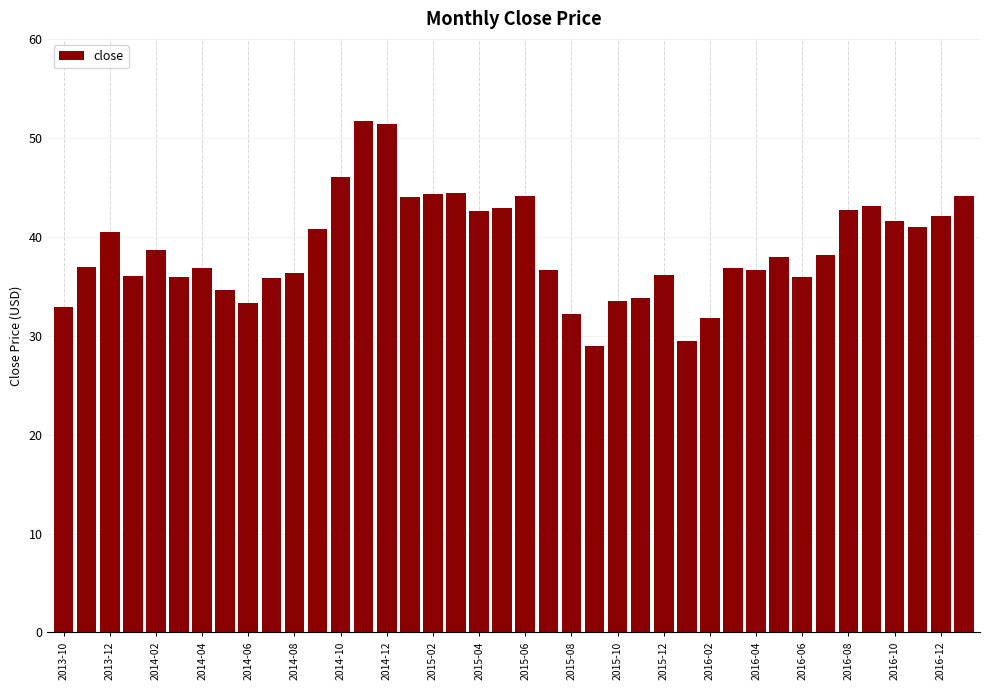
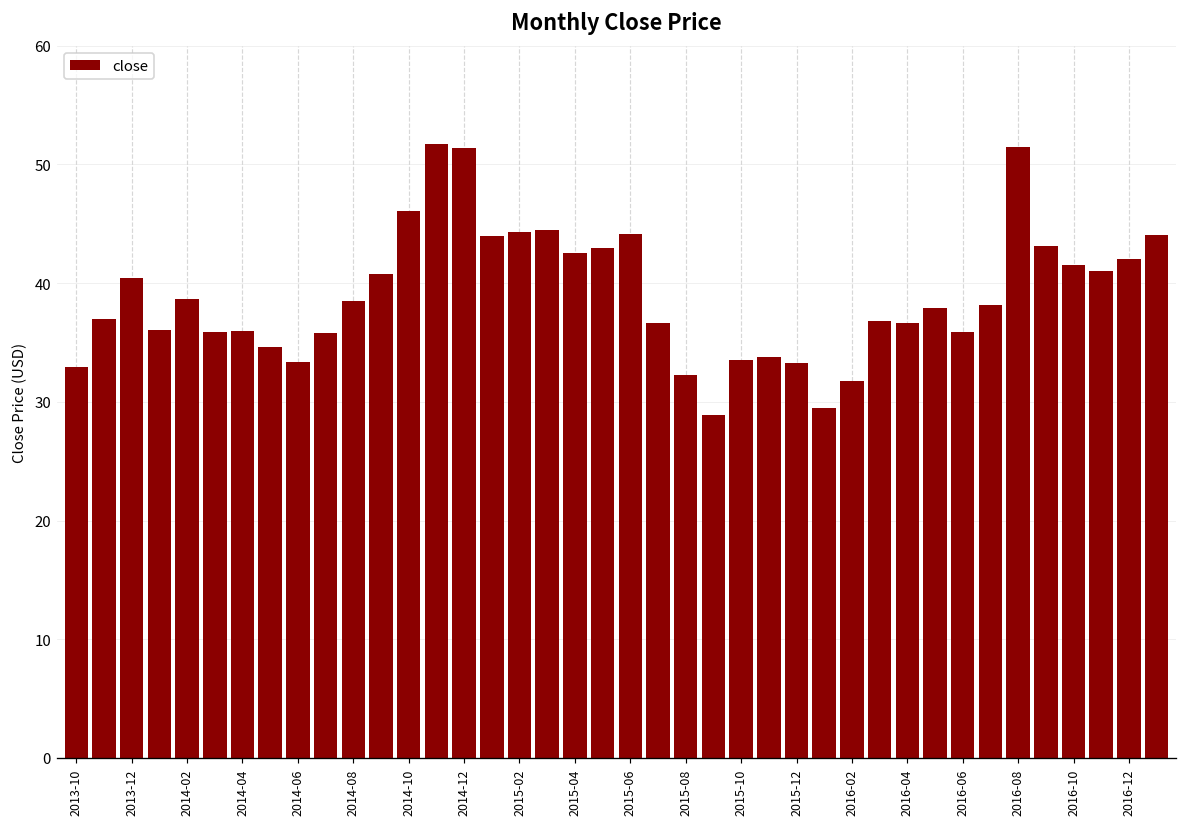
  {
    "2013-10": 33,
    "2013-12": 40,
    "2014-02": 39,
-   "2014-04": 37,
+   "2014-04": 36,
    "2014-06": 33,
-   "2014-08": 36,
+   "2014-08": 39,
    "2014-10": 46,
    "2014-12": 51,
    "2015-02": 44,
    "2015-04": 43,
    "2015-06": 44,
    "2015-08": 32,
    "2015-10": 33,
-   "2015-12": 36,
+   "2015-12": 33,
    "2016-02": 32,
    "2016-04": 37,
    "2016-06": 36,
-   "2016-08": 43,
+   "2016-08": 51,
    "2016-10": 42,
    "2016-12": 42
  }
